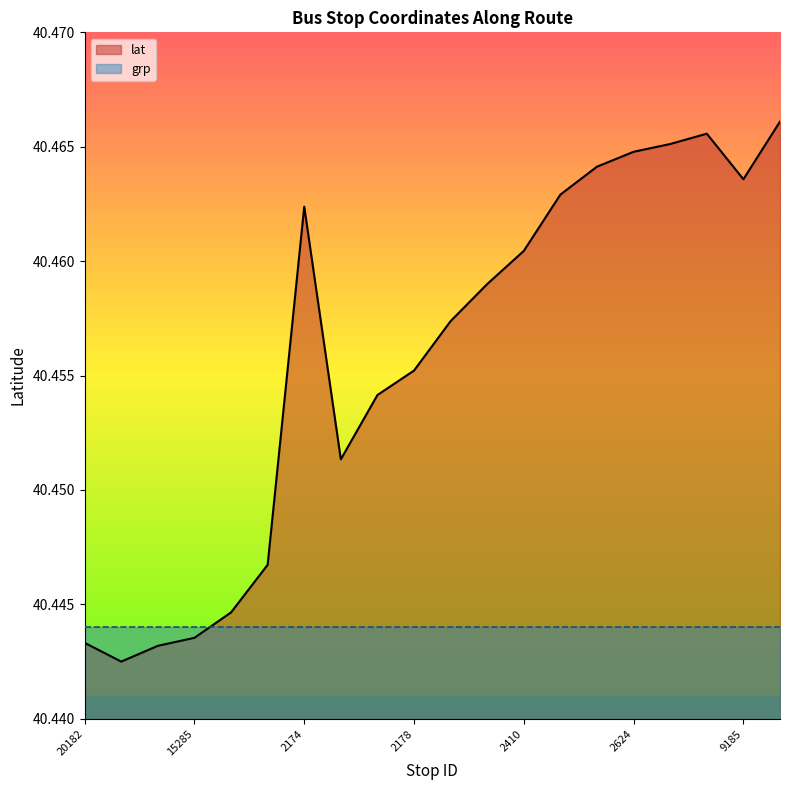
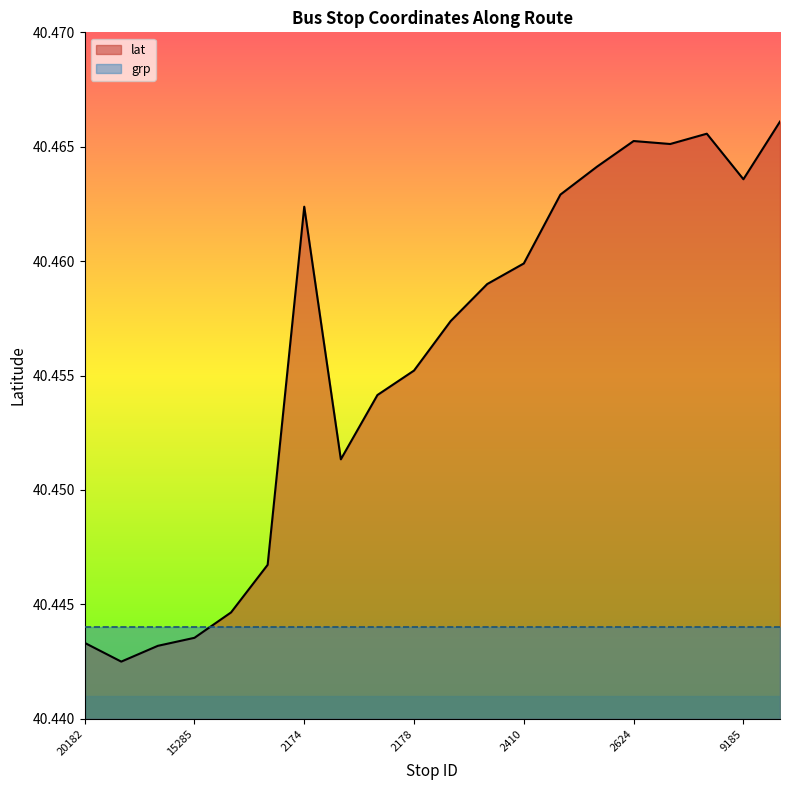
  {
    "lat": {
      "20182": 40.4433,
      "15285": 40.4435,
      "2174": 40.4624,
      "2178": 40.4552,
-     "2410": 40.4605,
-     "2624": 40.4648,
+     "2410": 40.4599,
+     "2624": 40.4653,
      "9185": 40.4636
    },
    "grp": {
      "20182": 40.4440,
      "15285": 40.4440,
      "2174": 40.4440,
      "2178": 40.4440,
      "2410": 40.4440,
      "2624": 40.4440,
      "9185": 40.4440
    }
  }
